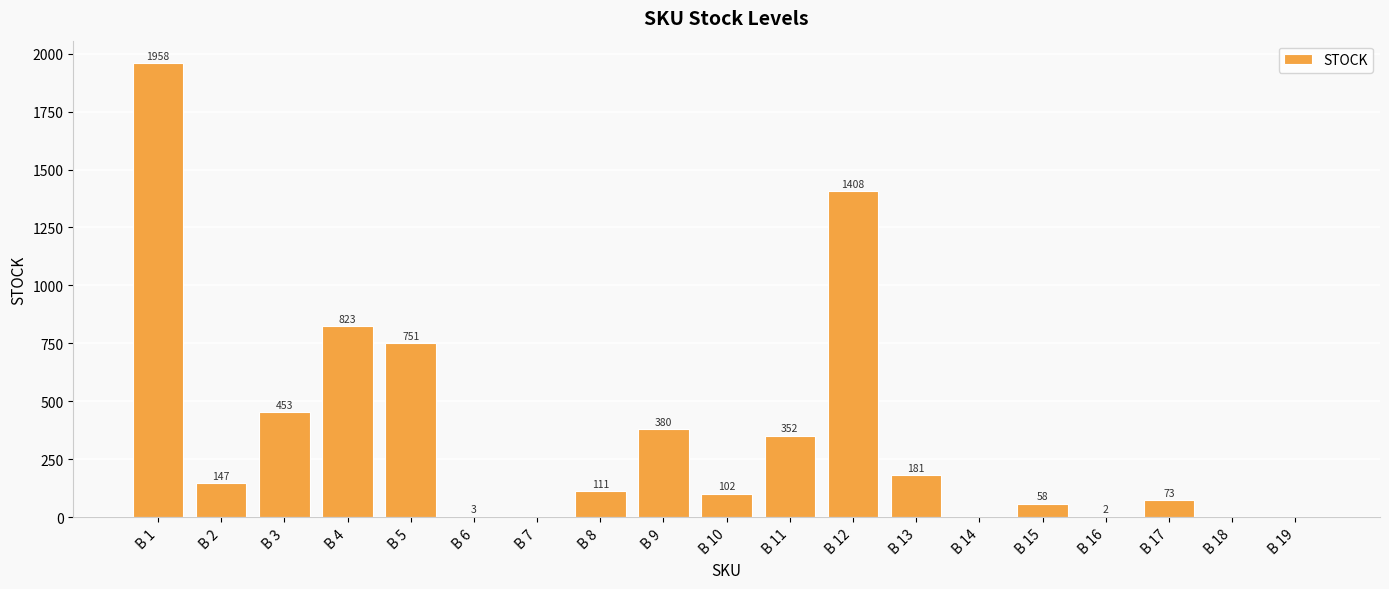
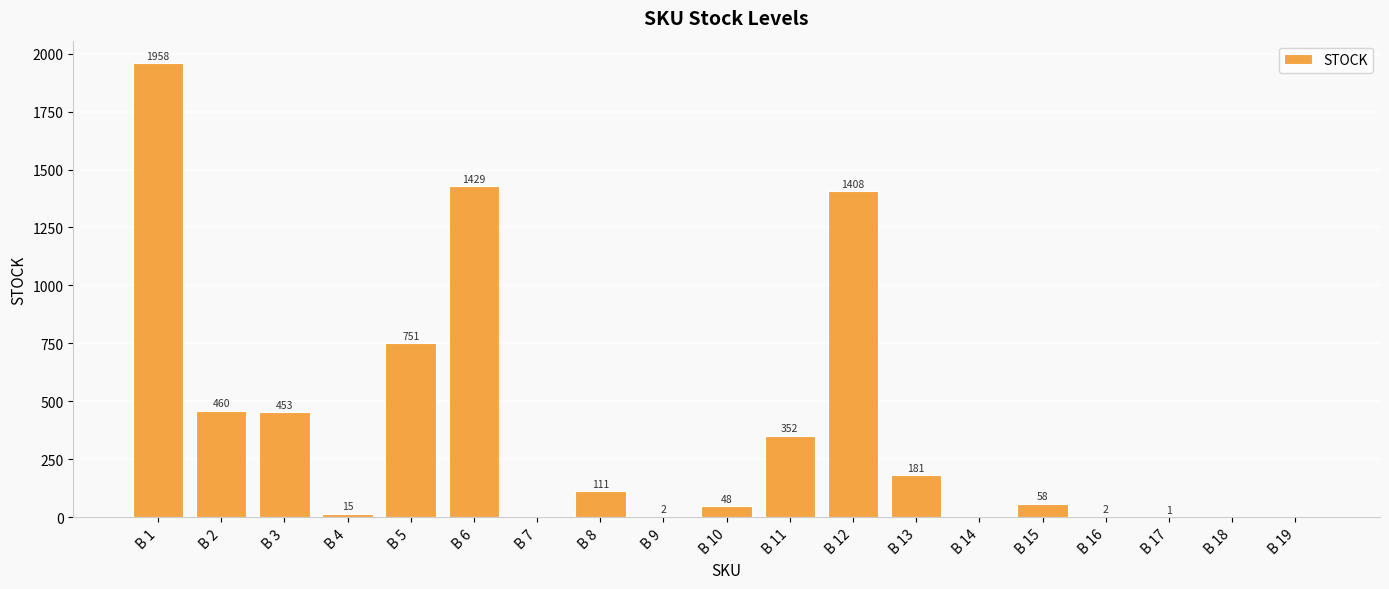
  {
    "B 1": 1958,
-   "B 2": 147,
+   "B 2": 460,
    "B 3": 453,
-   "B 4": 823,
+   "B 4": 15,
    "B 5": 751,
-   "B 6": 3,
+   "B 6": 1429,
    "B 8": 111,
-   "B 9": 380,
-   "B 10": 102,
+   "B 9": 2,
+   "B 10": 48,
    "B 11": 352,
    "B 12": 1408,
    "B 13": 181,
    "B 15": 58,
    "B 16": 2,
-   "B 17": 73
+   "B 17": 1
  }
